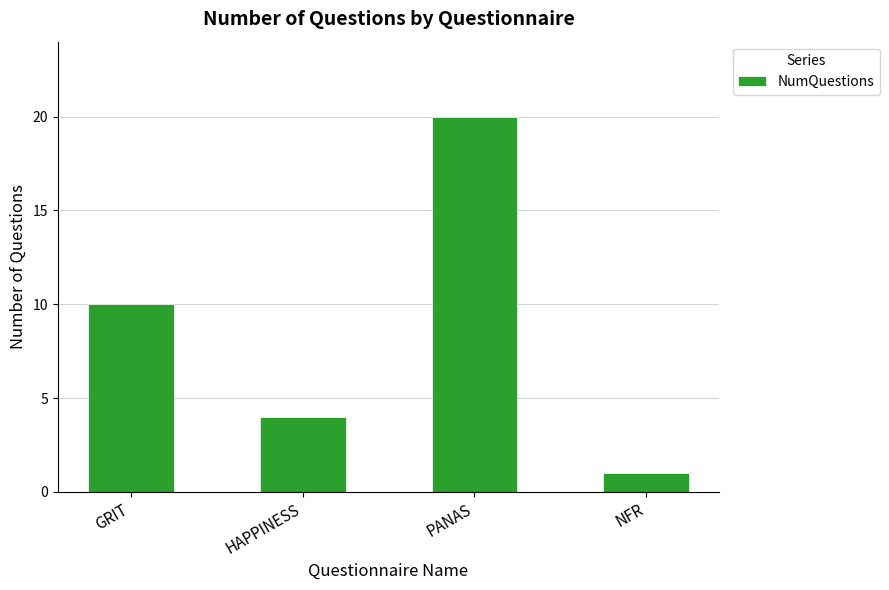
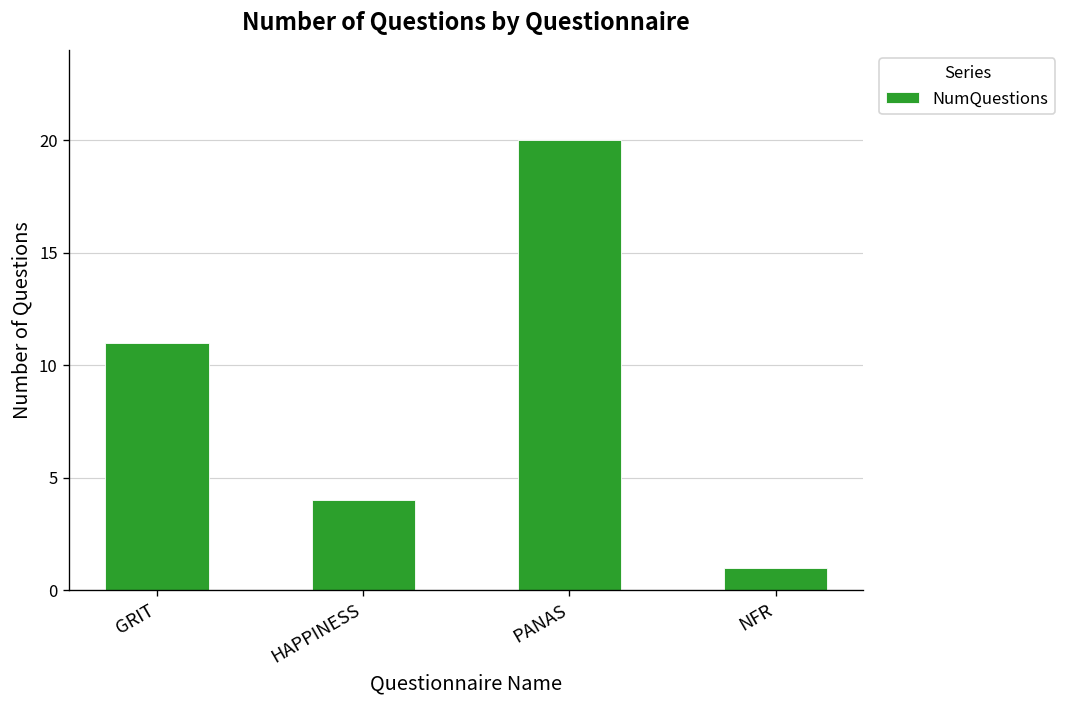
  {
-   "GRIT": 10,
+   "GRIT": 11,
    "HAPPINESS": 4,
    "PANAS": 20,
    "NFR": 1
  }
